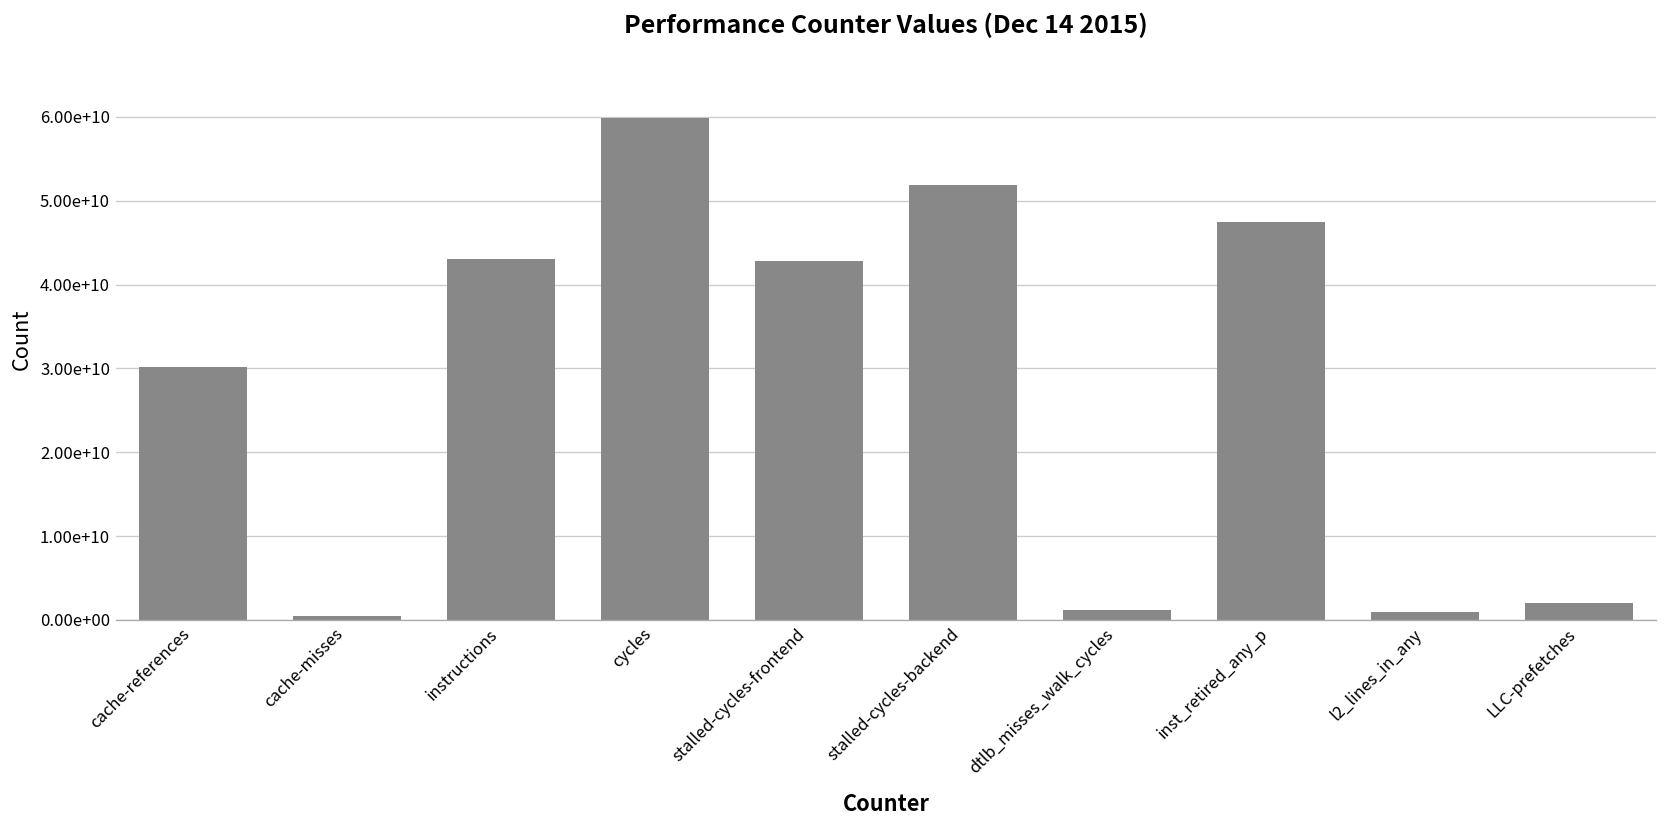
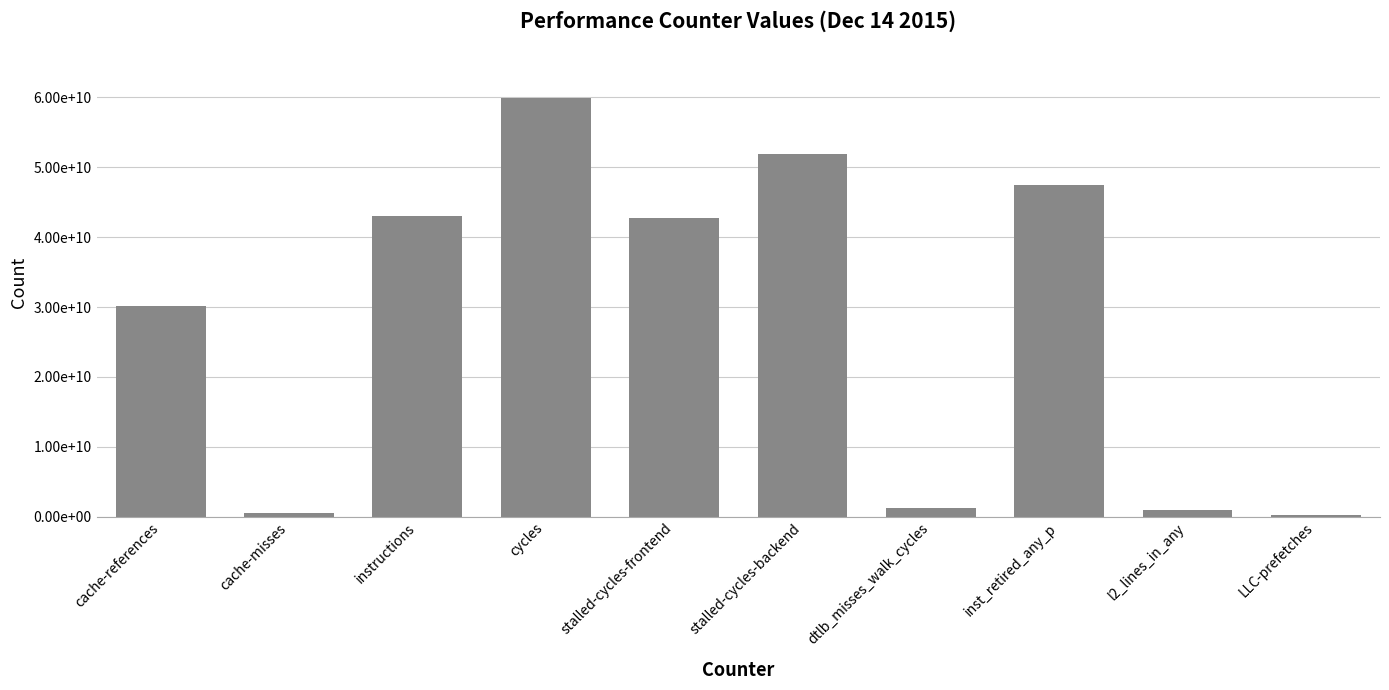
  {
    "cache-references": 30000000000,
    "cache-misses": 1000000000,
    "instructions": 43000000000,
    "cycles": 60000000000,
    "stalled-cycles-frontend": 43000000000,
    "stalled-cycles-backend": 52000000000,
    "dtlb_misses_walk_cycles": 1000000000,
    "inst_retired_any_p": 48000000000,
    "l2_lines_in_any": 1000000000,
-   "LLC-prefetches": 2000000000
+   "LLC-prefetches": 0
  }
